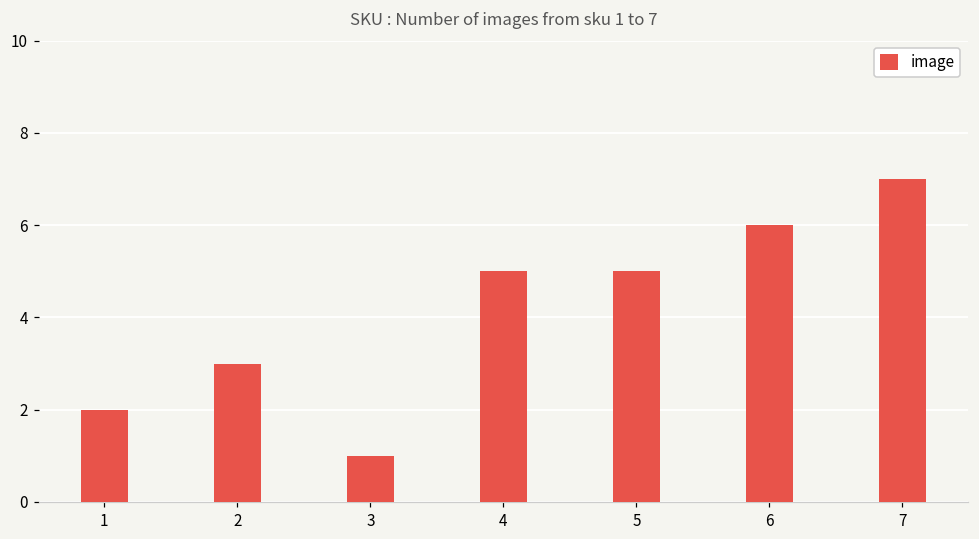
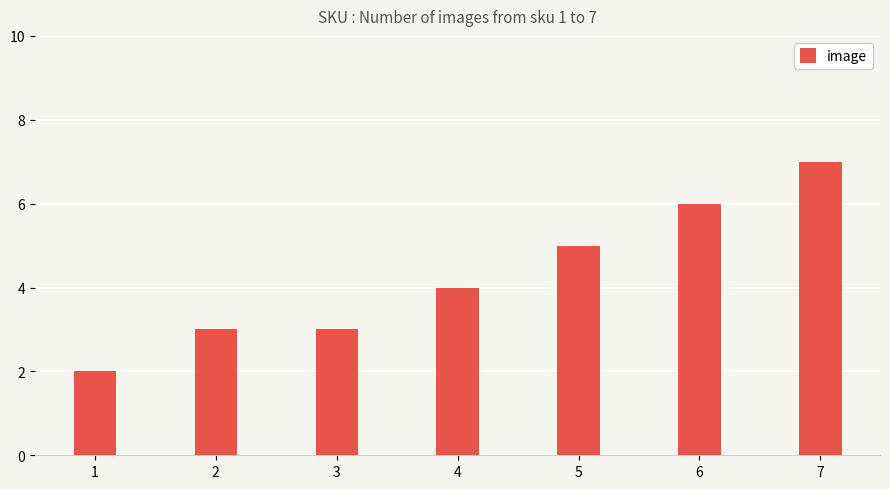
  {
    "1": 2,
    "2": 3,
-   "3": 1,
-   "4": 5,
+   "3": 3,
+   "4": 4,
    "5": 5,
    "6": 6,
    "7": 7
  }
